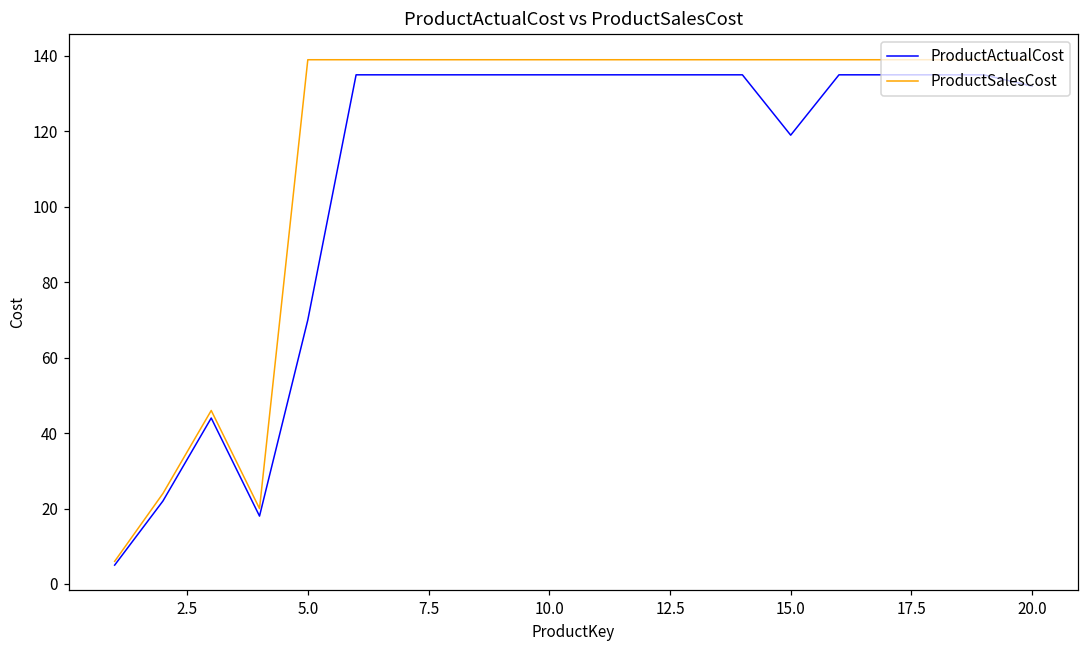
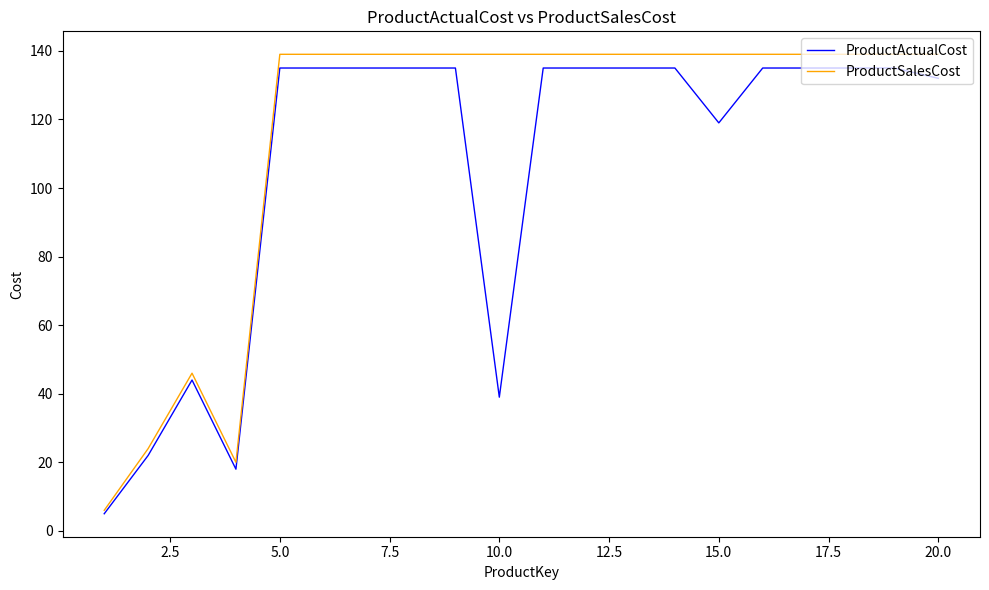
  {
    "ProductActualCost": {
-     "5.0": 70,
-     "10.0": 135,
+     "5.0": 135,
+     "10.0": 39,
      "15.0": 119
    },
    "ProductSalesCost": {
      "5.0": 139,
      "10.0": 139,
      "15.0": 139
    }
  }
